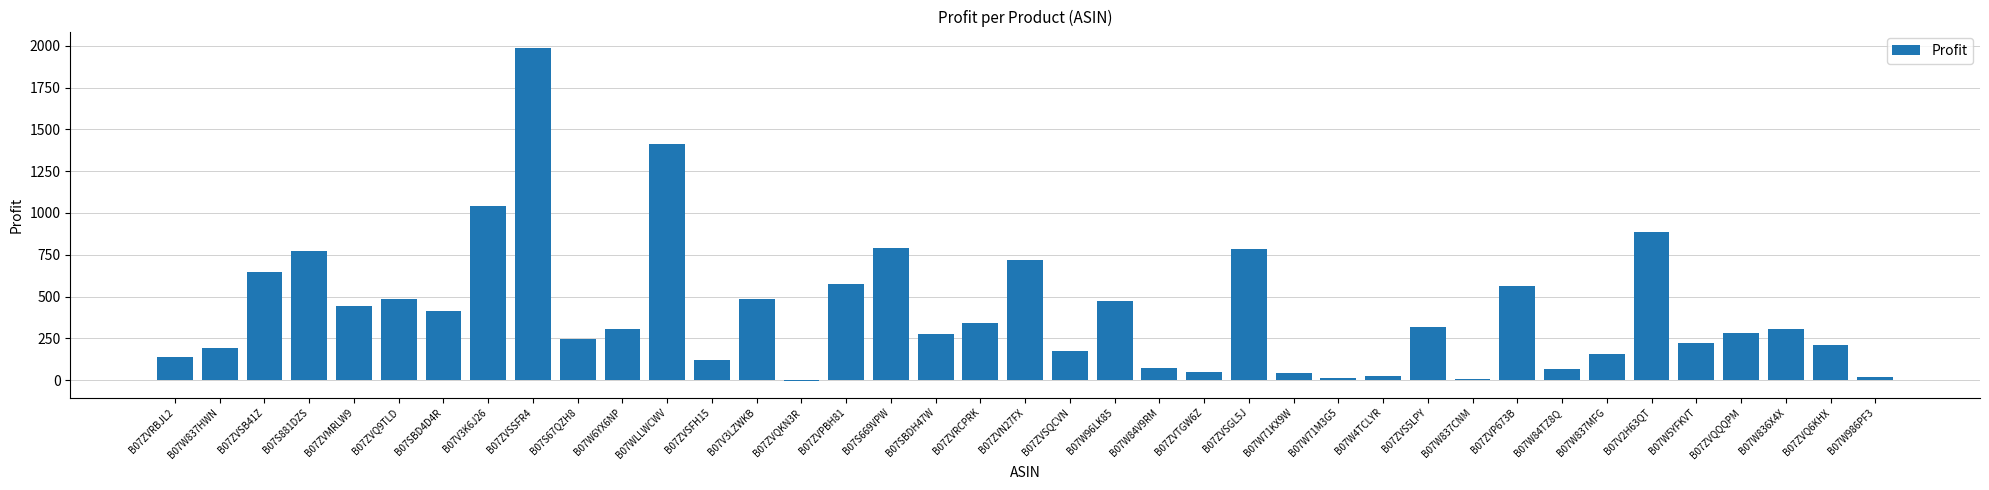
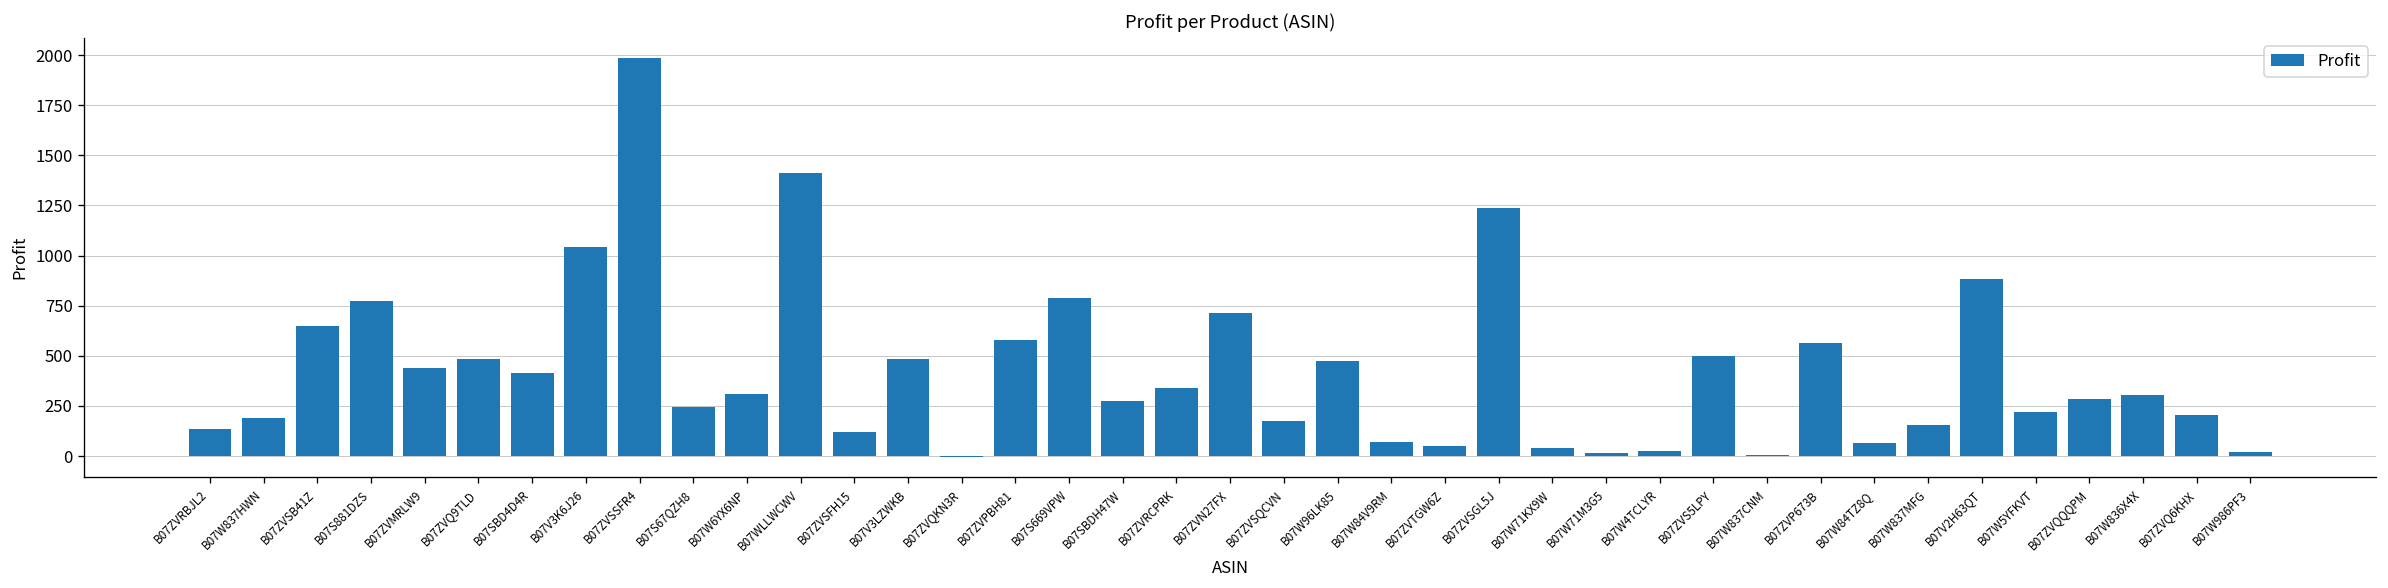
  {
    "B07ZVRBJL2": 140,
    "B07W837HWN": 190,
    "B07ZVSB41Z": 650,
    "B07S881DZS": 770,
    "B07ZVMRLW9": 440,
    "B07ZVQ9TLD": 480,
    "B07SBD4D4R": 420,
    "B07V3K6J26": 1040,
    "B07ZVSSFR4": 1990,
    "B07S67QZH8": 240,
    "B07W6YX6NP": 310,
    "B07WLLWCWV": 1410,
    "B07ZVSFH15": 120,
    "B07V3LZWKB": 480,
    "B07ZVPBH81": 580,
    "B07S669VPW": 790,
    "B07SBDH47W": 280,
    "B07ZVRCPRK": 340,
    "B07ZVN27FX": 720,
    "B07ZVSQCVN": 170,
    "B07W96LK85": 470,
    "B07W84V9RM": 70,
    "B07ZVTGW6Z": 50,
-   "B07ZVSGL5J": 780,
+   "B07ZVSGL5J": 1240,
    "B07W71KX9W": 40,
    "B07W4TCLYR": 30,
-   "B07ZVS5LPY": 320,
+   "B07ZVS5LPY": 500,
    "B07ZVP673B": 560,
    "B07W84TZ8Q": 70,
    "B07W837MFG": 160,
    "B07V2H63QT": 880,
    "B07W5YFKVT": 220,
    "B07ZVQQQPM": 280,
    "B07W836X4X": 310,
    "B07ZVQ6KHX": 210,
    "B07W986PF3": 20
  }
